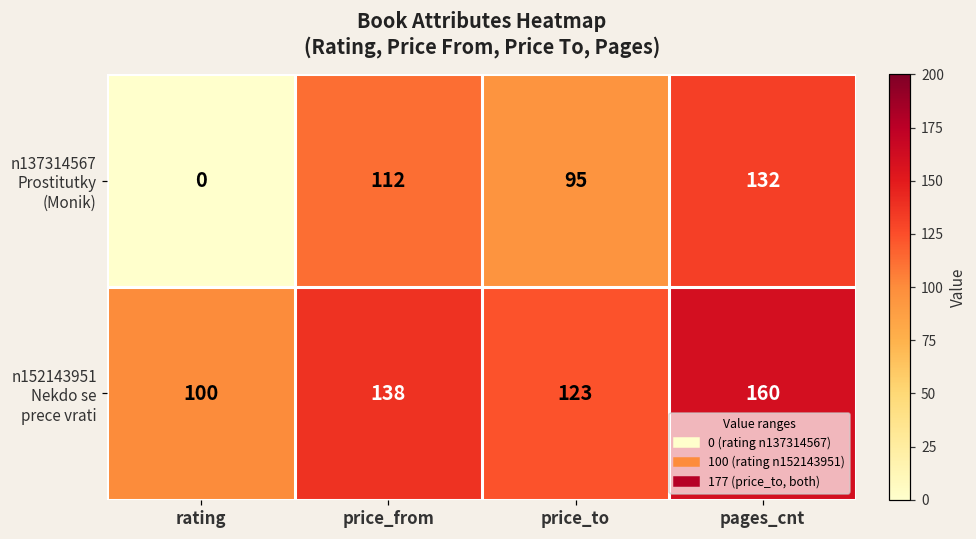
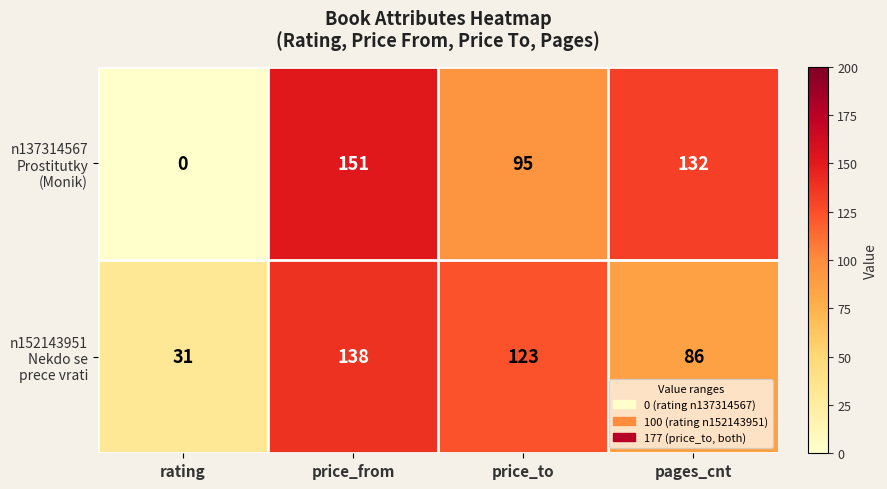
  {
    "n137314567 Prostitutky (Monik)": {
      "rating": 0,
-     "price_from": 112,
+     "price_from": 151,
      "price_to": 95,
      "pages_cnt": 132
    },
    "n152143951 Nekdo se prece vrati": {
-     "rating": 100,
+     "rating": 31,
      "price_from": 138,
      "price_to": 123,
-     "pages_cnt": 160
+     "pages_cnt": 86
    }
  }
